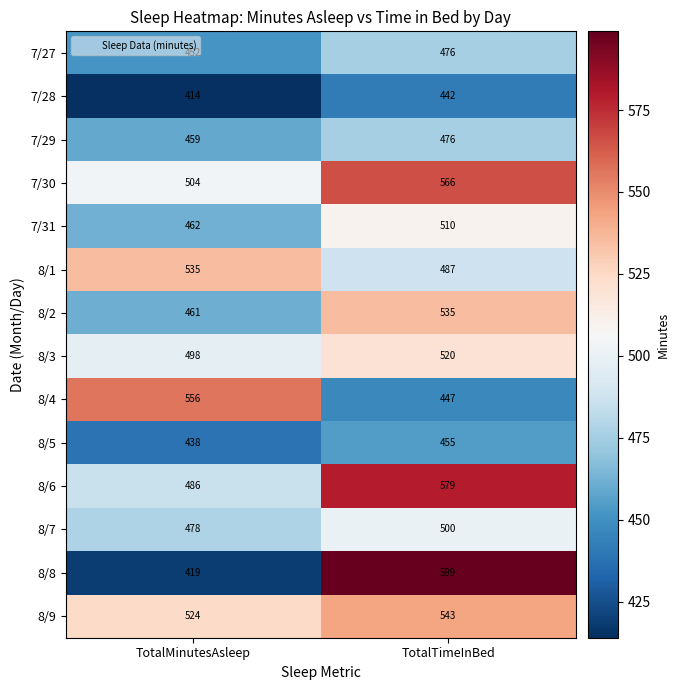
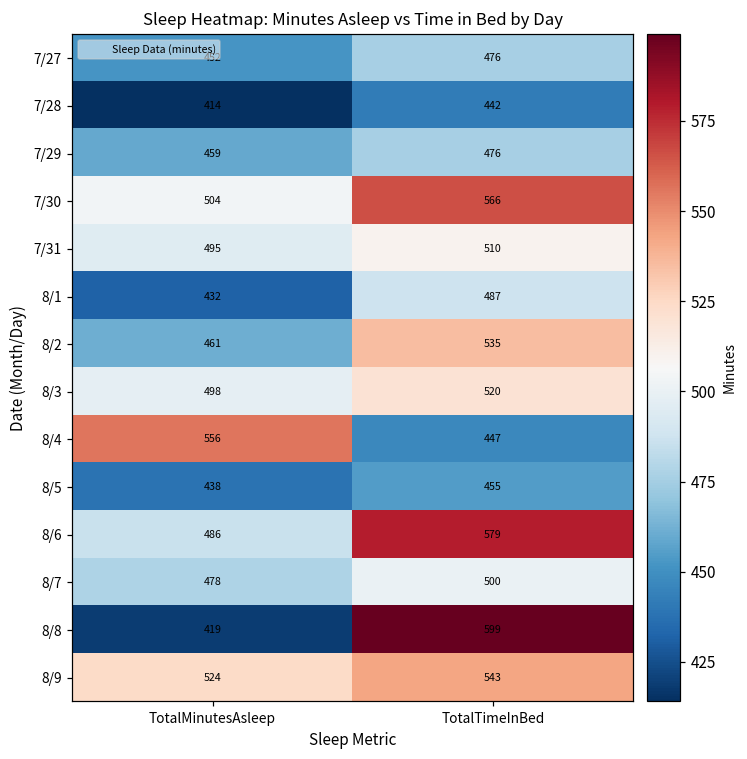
  {
    "7/27": {
      "TotalTimeInBed": 476
    },
    "7/28": {
      "TotalMinutesAsleep": 414,
      "TotalTimeInBed": 442
    },
    "7/29": {
      "TotalMinutesAsleep": 459,
      "TotalTimeInBed": 476
    },
    "7/30": {
      "TotalMinutesAsleep": 504,
      "TotalTimeInBed": 566
    },
    "7/31": {
-     "TotalMinutesAsleep": 462,
+     "TotalMinutesAsleep": 495,
      "TotalTimeInBed": 510
    },
    "8/1": {
-     "TotalMinutesAsleep": 535,
+     "TotalMinutesAsleep": 432,
      "TotalTimeInBed": 487
    },
    "8/2": {
      "TotalMinutesAsleep": 461,
      "TotalTimeInBed": 535
    },
    "8/3": {
      "TotalMinutesAsleep": 498,
      "TotalTimeInBed": 520
    },
    "8/4": {
      "TotalMinutesAsleep": 556,
      "TotalTimeInBed": 447
    },
    "8/5": {
      "TotalMinutesAsleep": 438,
      "TotalTimeInBed": 455
    },
    "8/6": {
      "TotalMinutesAsleep": 486,
      "TotalTimeInBed": 579
    },
    "8/7": {
      "TotalMinutesAsleep": 478,
      "TotalTimeInBed": 500
    },
    "8/8": {
      "TotalMinutesAsleep": 419,
      "TotalTimeInBed": 599
    },
    "8/9": {
      "TotalMinutesAsleep": 524,
      "TotalTimeInBed": 543
    }
  }
